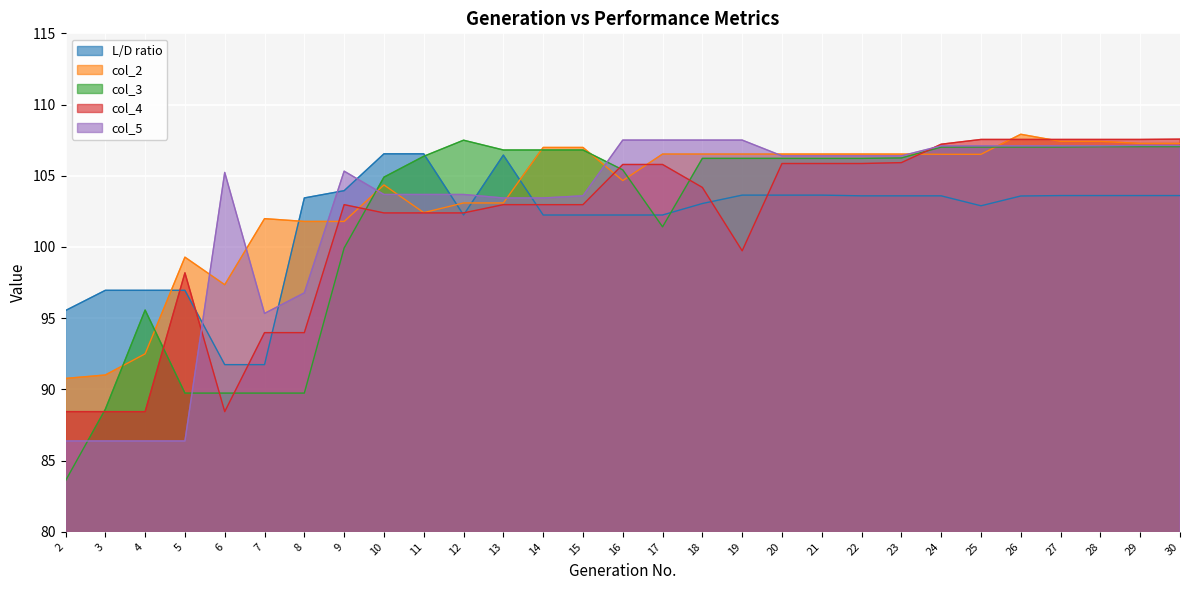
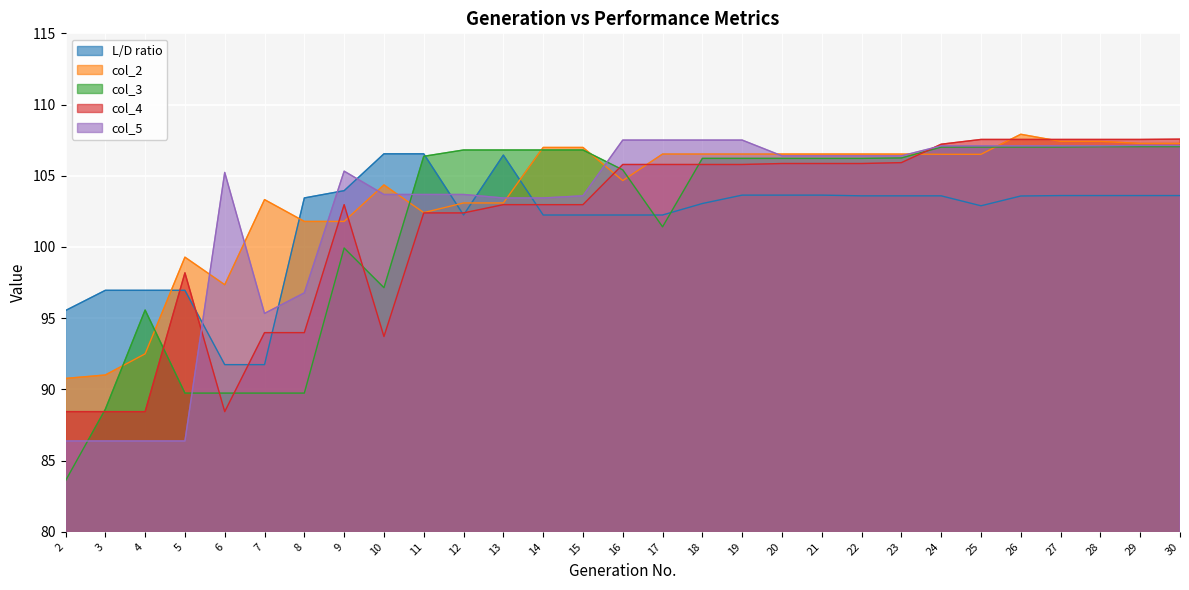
  {
    "L/D ratio": {
      "2": 95.5,
      "3": 97.0,
      "4": 97.0,
      "5": 97.0,
      "6": 91.7,
      "7": 91.7,
      "8": 103.4,
      "9": 104.0,
      "10": 106.5,
      "13": 106.5,
      "14": 102.2,
      "15": 102.2,
      "16": 102.2,
      "17": 102.2,
      "18": 103.1,
      "19": 103.6,
      "20": 103.6,
      "21": 103.6,
      "22": 103.6,
      "23": 103.6,
      "24": 103.6,
      "25": 102.9,
      "26": 103.6,
      "27": 103.6,
      "28": 103.6,
      "29": 103.6,
      "30": 103.6
    },
    "col_2": {
      "2": 90.8,
      "3": 91.0,
      "4": 92.5,
      "5": 99.3,
      "6": 97.3,
-     "7": 102.0,
+     "7": 103.3,
      "8": 101.8,
      "9": 101.8,
      "10": 104.4,
      "12": 103.1,
      "16": 104.7,
      "17": 106.5,
      "18": 106.5,
      "19": 106.5,
      "24": 106.5,
      "25": 106.5,
      "26": 107.9
    },
    "col_3": {
      "2": 83.6,
      "4": 95.6,
      "5": 89.7,
      "6": 89.7,
      "7": 89.7,
      "8": 89.7,
      "9": 99.9,
-     "10": 104.9,
-     "12": 107.5,
+     "10": 97.1,
+     "12": 106.8,
      "13": 106.8,
      "16": 105.4,
      "17": 101.4,
      "18": 106.2,
      "19": 106.2
    },
    "col_4": {
      "2": 88.4,
      "4": 88.4,
      "5": 98.2,
      "6": 88.4,
      "7": 94.0,
      "8": 94.0,
      "9": 103.0,
-     "10": 102.4,
+     "10": 93.7,
      "14": 103.0,
      "15": 103.0,
      "16": 105.8,
      "17": 105.8,
-     "18": 104.2,
-     "19": 99.7,
+     "18": 105.8,
+     "19": 105.8,
      "20": 105.9,
      "21": 105.9,
      "22": 105.9,
      "23": 105.9,
      "25": 107.5,
      "26": 107.5,
      "29": 107.5,
      "30": 107.6
    },
    "col_5": {
      "2": 86.4,
      "3": 86.4,
      "4": 86.4,
      "5": 86.4,
      "6": 105.2,
      "7": 95.3,
      "8": 96.8,
      "9": 105.3,
      "10": 103.7,
      "11": 103.7,
      "12": 103.7,
      "13": 103.4,
      "14": 103.4,
      "15": 103.6,
      "16": 107.5,
      "17": 107.5,
      "18": 107.5,
      "19": 107.5
    }
  }
